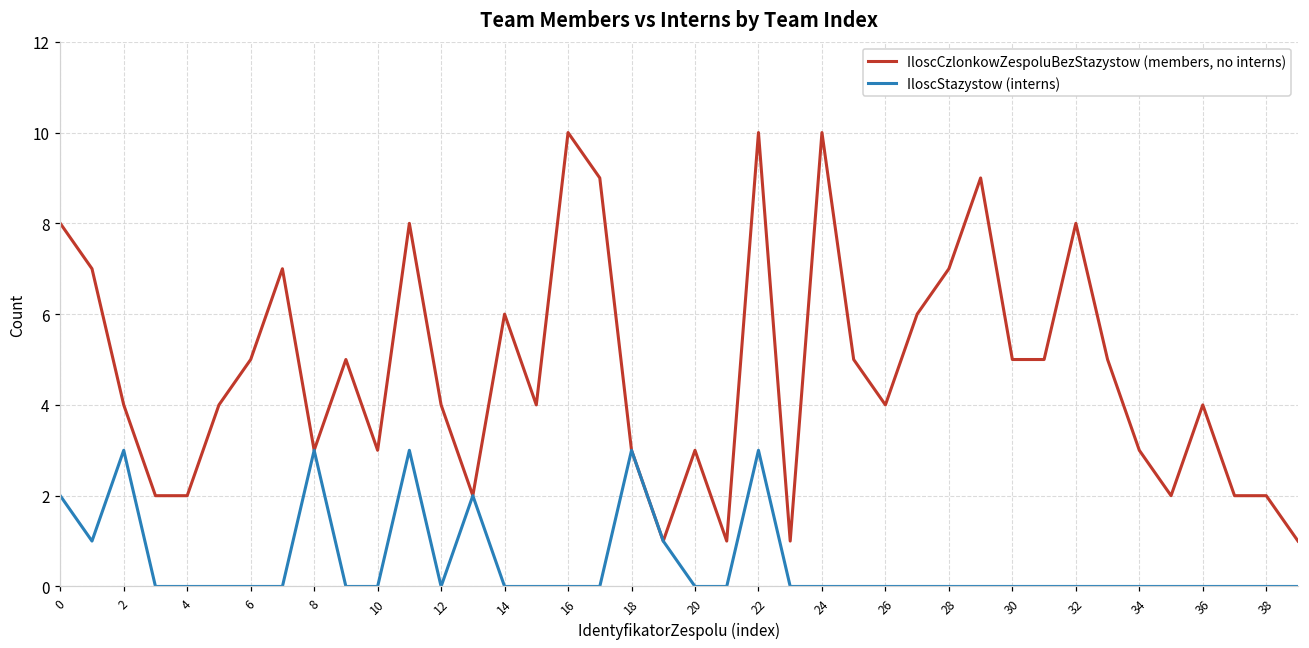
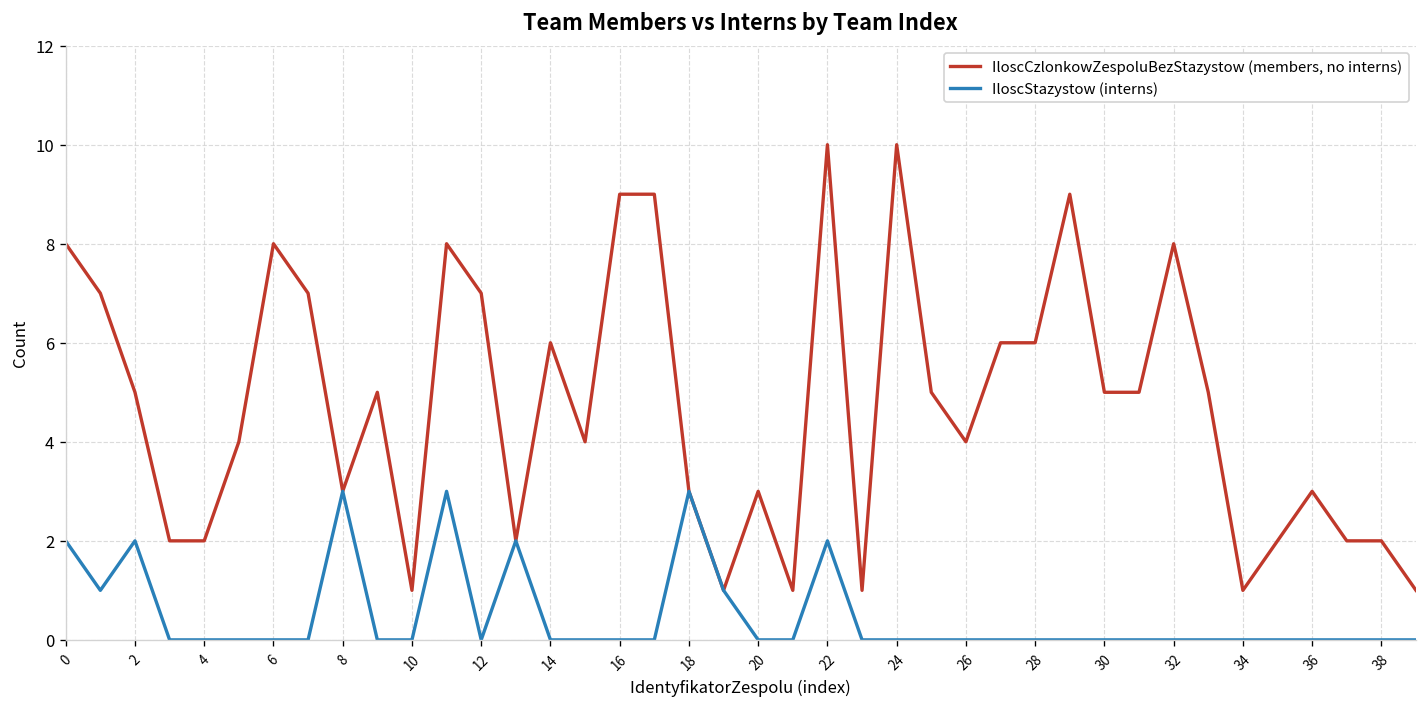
  {
    "IloscCzlonkowZespoluBezStazystow (members, no interns)": {
      "0": 8,
-     "2": 4,
+     "2": 5,
      "4": 2,
-     "6": 5,
-     "10": 3,
-     "12": 4,
+     "6": 8,
+     "10": 1,
+     "12": 7,
      "14": 6,
-     "16": 10,
+     "16": 9,
      "20": 3,
      "22": 10,
      "24": 10,
      "26": 4,
-     "28": 7,
+     "28": 6,
      "30": 5,
      "32": 8,
-     "34": 3,
-     "36": 4,
+     "34": 1,
+     "36": 3,
      "38": 2
    },
    "IloscStazystow (interns)": {
      "0": 2,
-     "2": 3,
+     "2": 2,
      "4": 0,
      "6": 0,
      "10": 0,
      "12": 0,
      "14": 0,
      "16": 0,
      "20": 0,
-     "22": 3,
+     "22": 2,
      "24": 0,
      "26": 0,
      "28": 0,
      "30": 0,
      "32": 0,
      "34": 0,
      "36": 0,
      "38": 0
    }
  }
